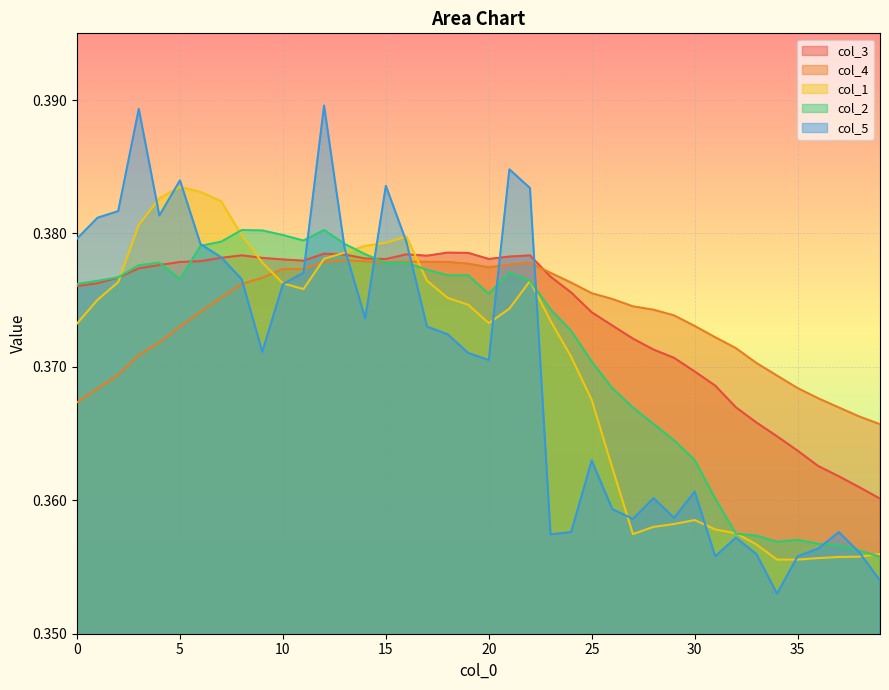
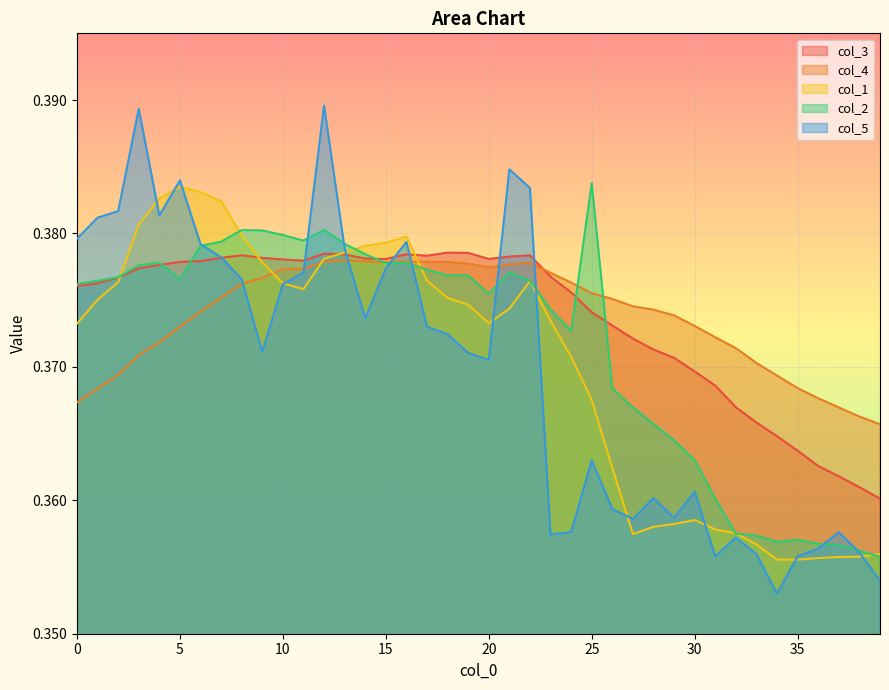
  {
    "col_2": {
      "5": 0.3766,
      "10": 0.3799,
      "20": 0.3755,
-     "25": 0.3704,
+     "25": 0.3838,
      "30": 0.3630,
      "35": 0.3570
    },
    "col_5": {
      "0": 0.3796,
      "5": 0.3840,
-     "15": 0.3836,
+     "15": 0.3774,
      "20": 0.3705,
      "25": 0.3630,
      "30": 0.3607,
      "35": 0.3558
    }
  }
